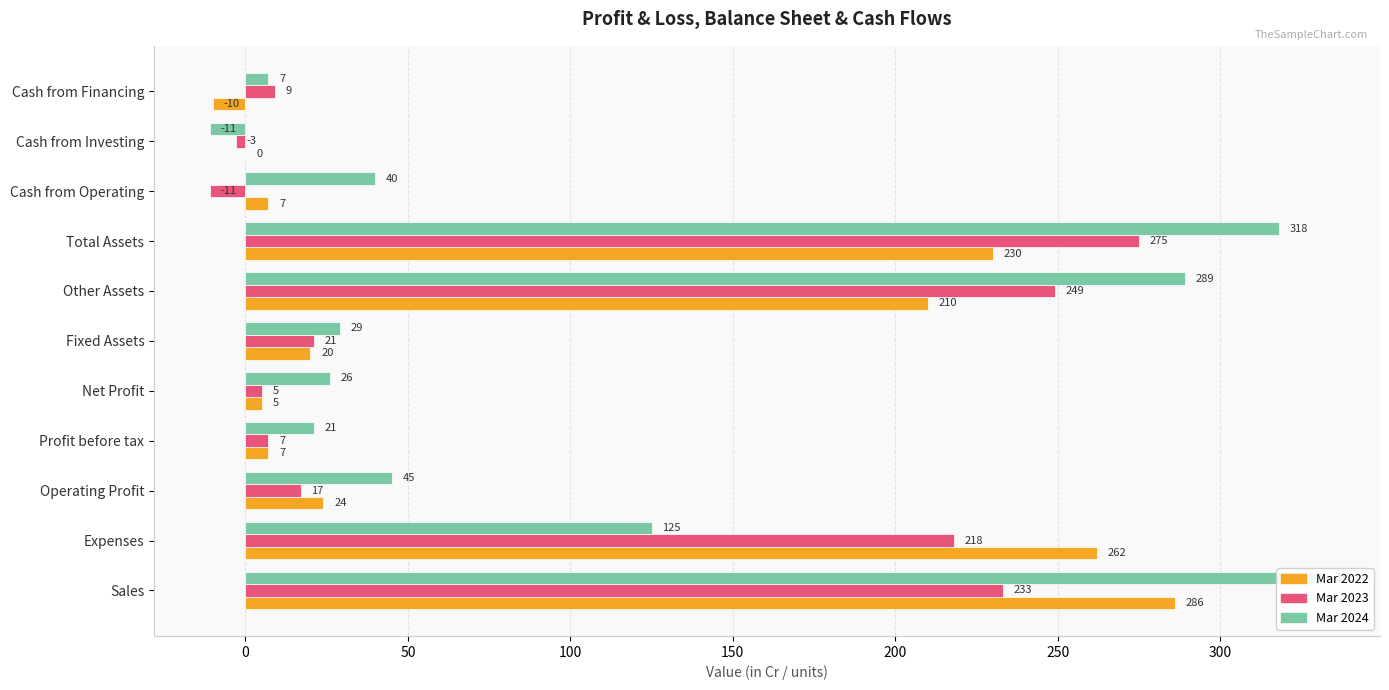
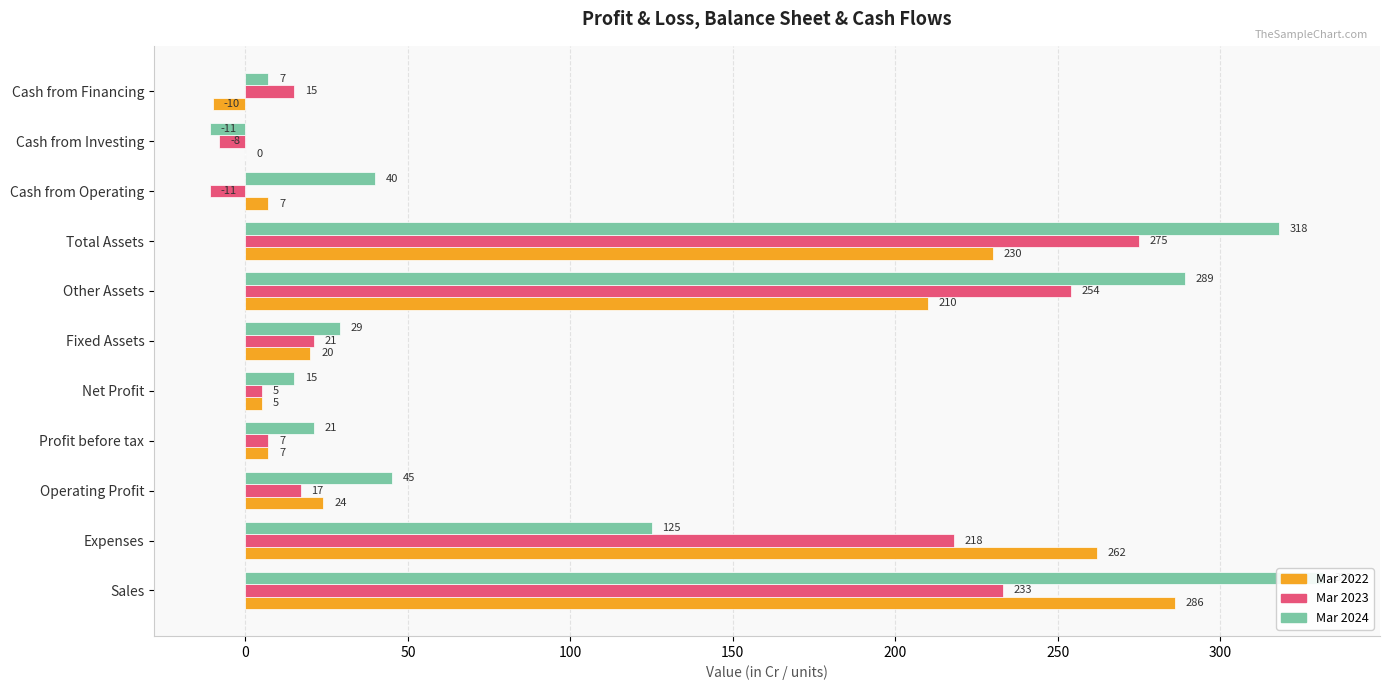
  {
    "Mar 2022": {
      "Cash from Financing": -10,
      "Cash from Investing": 0,
      "Cash from Operating": 7,
      "Total Assets": 230,
      "Other Assets": 210,
      "Fixed Assets": 20,
      "Net Profit": 5,
      "Profit before tax": 7,
      "Operating Profit": 24,
      "Expenses": 262,
      "Sales": 286
    },
    "Mar 2023": {
-     "Cash from Financing": 9,
-     "Cash from Investing": -3,
+     "Cash from Financing": 15,
+     "Cash from Investing": -8,
      "Cash from Operating": -11,
      "Total Assets": 275,
-     "Other Assets": 249,
+     "Other Assets": 254,
      "Fixed Assets": 21,
      "Net Profit": 5,
      "Profit before tax": 7,
      "Operating Profit": 17,
      "Expenses": 218,
      "Sales": 233
    },
    "Mar 2024": {
      "Cash from Financing": 7,
      "Cash from Investing": -11,
      "Cash from Operating": 40,
      "Total Assets": 318,
      "Other Assets": 289,
      "Fixed Assets": 29,
-     "Net Profit": 26,
+     "Net Profit": 15,
      "Profit before tax": 21,
      "Operating Profit": 45,
      "Expenses": 125
    }
  }
